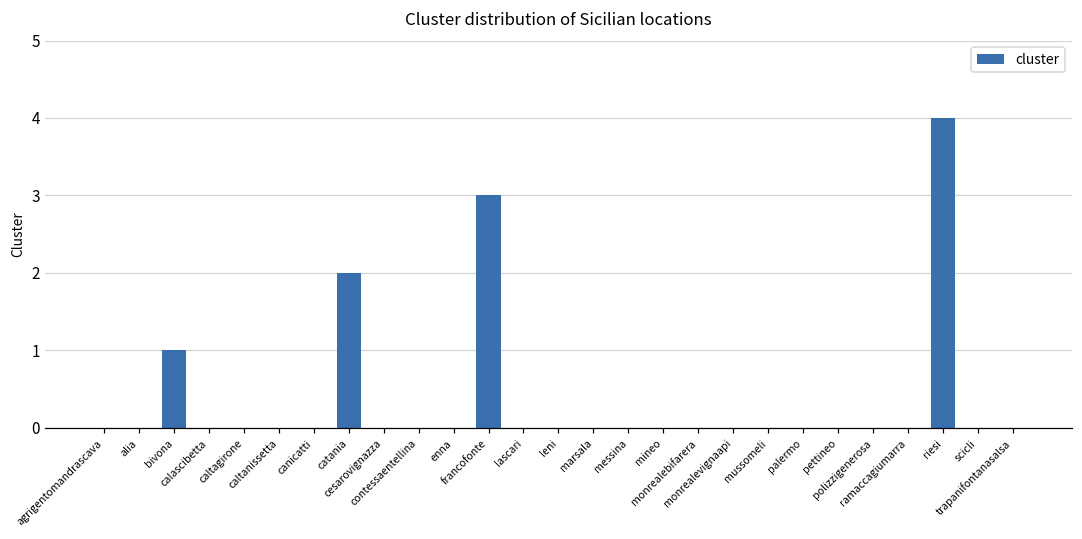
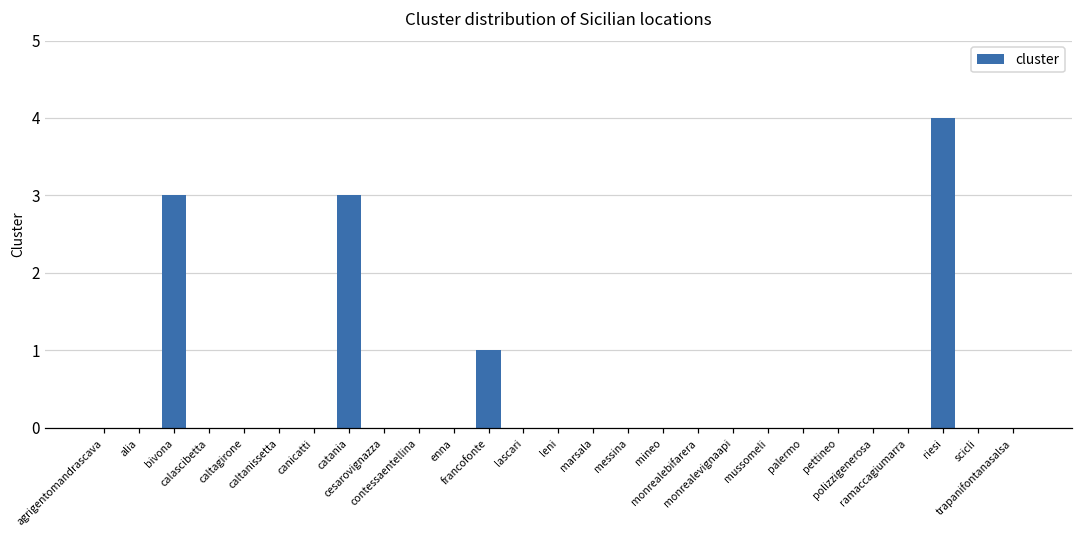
  {
    "agrigentomandrascava": 0,
    "alia": 0,
-   "bivona": 1,
+   "bivona": 3,
    "calascibetta": 0,
    "caltagirone": 0,
    "caltanissetta": 0,
    "canicatti": 0,
-   "catania": 2,
+   "catania": 3,
    "cesarovignazza": 0,
    "contessaentellina": 0,
    "enna": 0,
-   "francofonte": 3,
+   "francofonte": 1,
    "lascari": 0,
    "leni": 0,
    "marsala": 0,
    "messina": 0,
    "mineo": 0,
    "monrealebifarera": 0,
    "monrealevignaapi": 0,
    "mussomeli": 0,
    "palermo": 0,
    "pettineo": 0,
    "polizzigenerosa": 0,
    "ramaccagiumarra": 0,
    "riesi": 4,
    "scicli": 0,
    "trapanifontanasalsa": 0
  }
